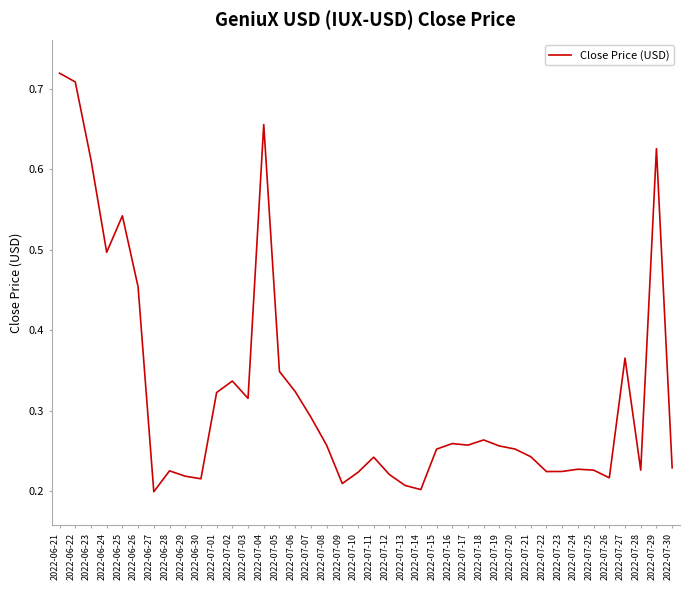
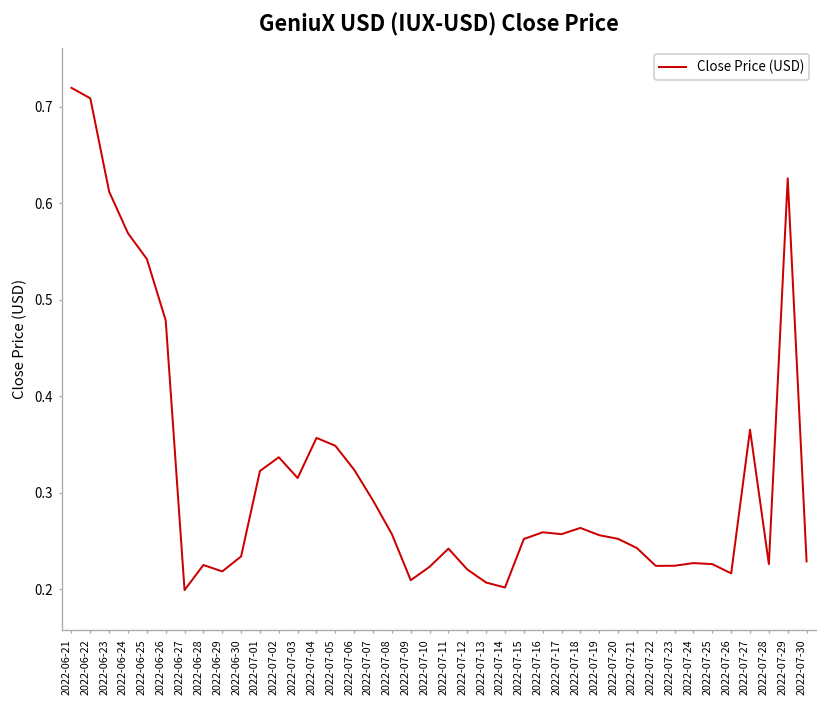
  {
    "2022-06-21": 0.72,
    "2022-06-22": 0.71,
    "2022-06-23": 0.61,
-   "2022-06-24": 0.50,
+   "2022-06-24": 0.57,
    "2022-06-25": 0.54,
-   "2022-06-26": 0.45,
+   "2022-06-26": 0.48,
    "2022-06-27": 0.20,
    "2022-06-28": 0.23,
    "2022-06-29": 0.22,
-   "2022-06-30": 0.22,
+   "2022-06-30": 0.23,
    "2022-07-01": 0.32,
    "2022-07-02": 0.34,
    "2022-07-03": 0.32,
-   "2022-07-04": 0.66,
+   "2022-07-04": 0.36,
    "2022-07-05": 0.35,
    "2022-07-06": 0.32,
    "2022-07-07": 0.29,
    "2022-07-08": 0.26,
    "2022-07-09": 0.21,
    "2022-07-10": 0.22,
    "2022-07-11": 0.24,
    "2022-07-12": 0.22,
    "2022-07-13": 0.21,
    "2022-07-14": 0.20,
    "2022-07-15": 0.25,
    "2022-07-16": 0.26,
    "2022-07-17": 0.26,
    "2022-07-18": 0.26,
    "2022-07-19": 0.26,
    "2022-07-20": 0.25,
    "2022-07-21": 0.24,
    "2022-07-22": 0.22,
    "2022-07-23": 0.22,
    "2022-07-24": 0.23,
    "2022-07-25": 0.23,
    "2022-07-26": 0.22,
    "2022-07-27": 0.37,
    "2022-07-28": 0.23,
    "2022-07-29": 0.63,
    "2022-07-30": 0.23
  }
